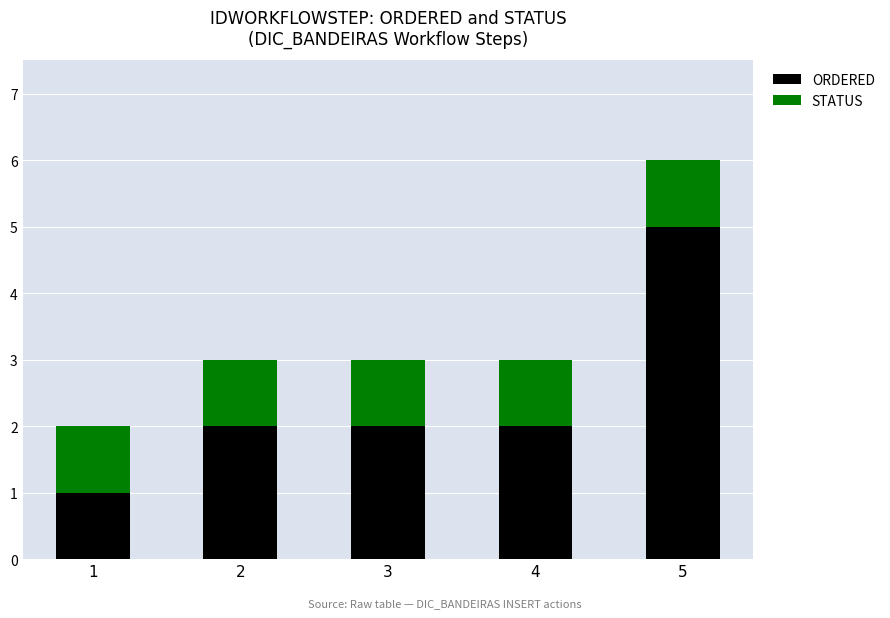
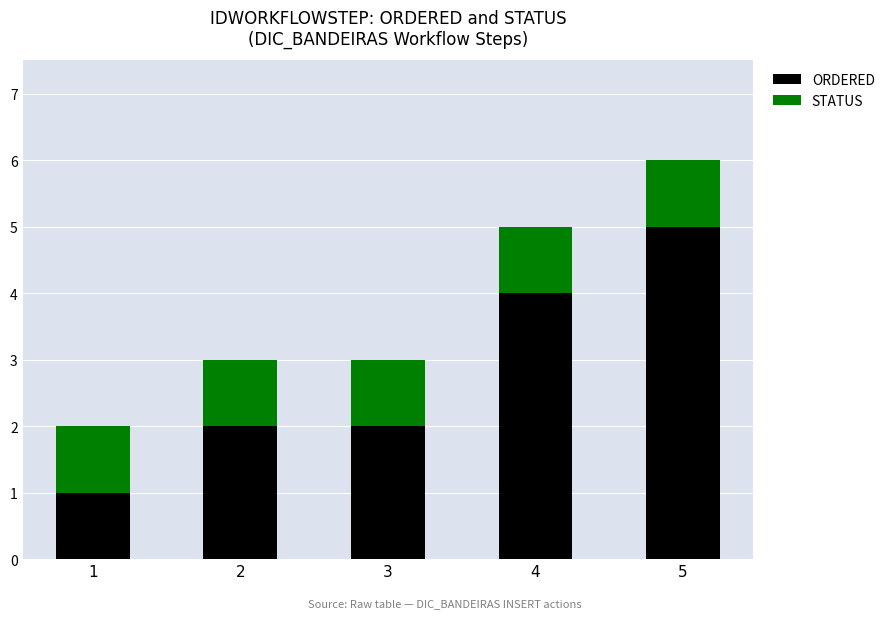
  {
    "ORDERED": {
      "1": 1,
      "2": 2,
      "3": 2,
-     "4": 2,
+     "4": 4,
      "5": 5
    },
    "STATUS": {
      "1": 1,
      "2": 1,
      "3": 1,
      "4": 1,
      "5": 1
    }
  }
